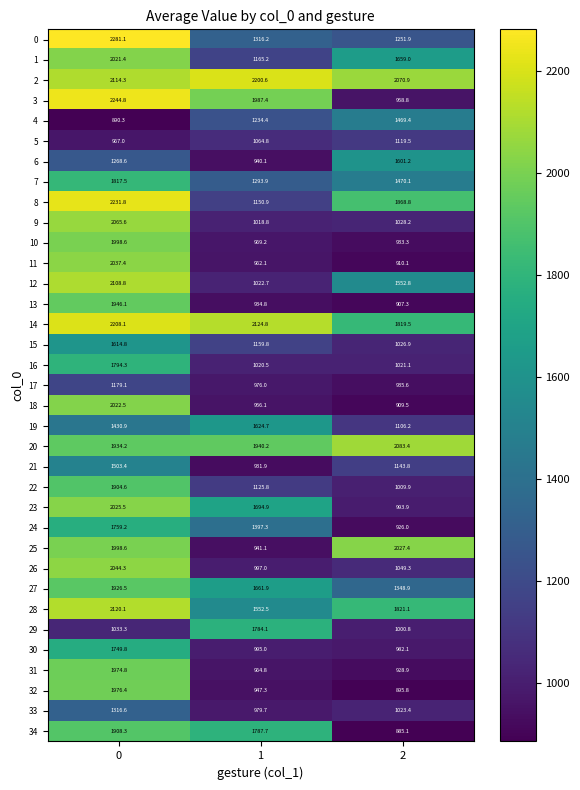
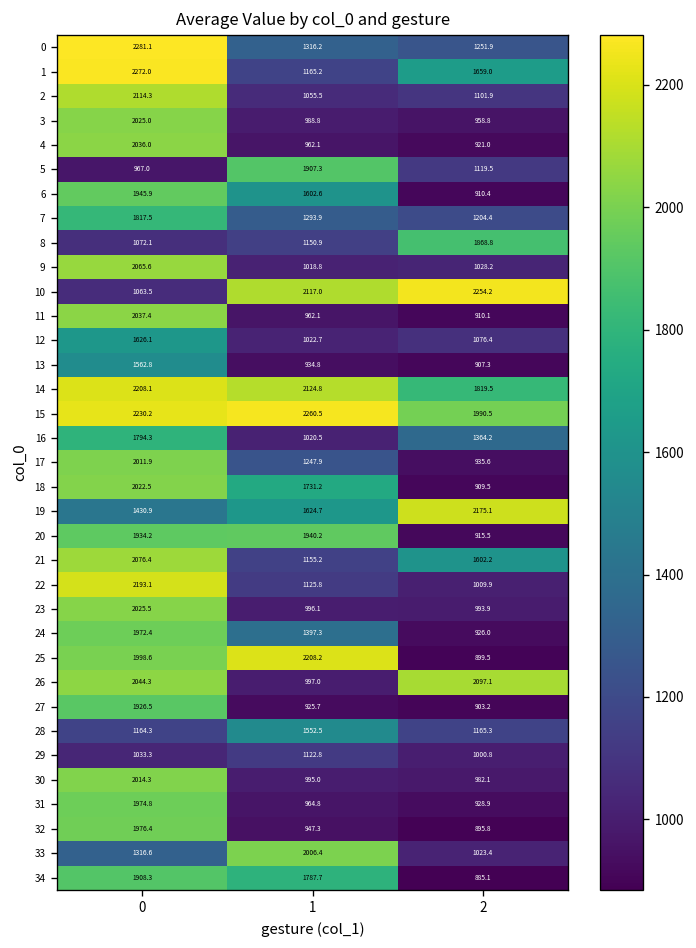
  {
    "0": {
      "0": 2281.1,
      "1": 1316.2,
      "2": 1251.9
    },
    "1": {
-     "0": 2021.4,
+     "0": 2272.0,
      "1": 1165.2,
      "2": 1659.0
    },
    "2": {
      "0": 2114.3,
-     "1": 2200.6,
-     "2": 2070.9
+     "1": 1055.5,
+     "2": 1101.9
    },
    "3": {
-     "0": 2244.8,
-     "1": 1987.4,
+     "0": 2025.0,
+     "1": 988.8,
      "2": 958.8
    },
    "4": {
-     "0": 890.3,
-     "1": 1234.4,
-     "2": 1469.4
+     "0": 2036.0,
+     "1": 962.1,
+     "2": 921.0
    },
    "5": {
      "0": 967.0,
-     "1": 1064.8,
+     "1": 1907.3,
      "2": 1119.5
    },
    "6": {
-     "0": 1268.6,
-     "1": 940.1,
-     "2": 1601.2
+     "0": 1945.9,
+     "1": 1602.6,
+     "2": 910.4
    },
    "7": {
      "0": 1817.5,
      "1": 1293.9,
-     "2": 1470.1
+     "2": 1204.4
    },
    "8": {
-     "0": 2231.8,
+     "0": 1072.1,
      "1": 1150.9,
      "2": 1868.8
    },
    "9": {
      "0": 2065.6,
      "1": 1018.8,
      "2": 1028.2
    },
    "10": {
-     "0": 1998.6,
-     "1": 969.2,
-     "2": 933.3
+     "0": 1063.5,
+     "1": 2117.0,
+     "2": 2254.2
    },
    "11": {
      "0": 2037.4,
      "1": 962.1,
      "2": 910.1
    },
    "12": {
-     "0": 2108.8,
+     "0": 1626.1,
      "1": 1022.7,
-     "2": 1552.8
+     "2": 1076.4
    },
    "13": {
-     "0": 1946.1,
+     "0": 1562.8,
      "1": 934.8,
      "2": 907.3
    },
    "14": {
      "0": 2208.1,
      "1": 2124.8,
      "2": 1819.5
    },
    "15": {
-     "0": 1614.8,
-     "1": 1159.8,
-     "2": 1026.9
+     "0": 2230.2,
+     "1": 2260.5,
+     "2": 1990.5
    },
    "16": {
      "0": 1794.3,
      "1": 1020.5,
-     "2": 1021.1
+     "2": 1364.2
    },
    "17": {
-     "0": 1179.1,
-     "1": 976.0,
+     "0": 2011.9,
+     "1": 1247.9,
      "2": 935.6
    },
    "18": {
      "0": 2022.5,
-     "1": 956.1,
+     "1": 1731.2,
      "2": 909.5
    },
    "19": {
      "0": 1430.9,
      "1": 1624.7,
-     "2": 1106.2
+     "2": 2175.1
    },
    "20": {
      "0": 1934.2,
      "1": 1940.2,
-     "2": 2083.4
+     "2": 915.5
    },
    "21": {
-     "0": 1503.4,
-     "1": 931.9,
-     "2": 1143.8
+     "0": 2076.4,
+     "1": 1155.2,
+     "2": 1602.2
    },
    "22": {
-     "0": 1904.6,
+     "0": 2193.1,
      "1": 1125.8,
      "2": 1009.9
    },
    "23": {
      "0": 2025.5,
-     "1": 1694.9,
+     "1": 996.1,
      "2": 993.9
    },
    "24": {
-     "0": 1759.2,
+     "0": 1972.4,
      "1": 1397.3,
      "2": 926.0
    },
    "25": {
      "0": 1998.6,
-     "1": 941.1,
-     "2": 2027.4
+     "1": 2208.2,
+     "2": 899.5
    },
    "26": {
      "0": 2044.3,
      "1": 997.0,
-     "2": 1049.3
+     "2": 2097.1
    },
    "27": {
      "0": 1926.5,
-     "1": 1661.9,
-     "2": 1348.9
+     "1": 925.7,
+     "2": 903.2
    },
    "28": {
-     "0": 2120.1,
+     "0": 1164.3,
      "1": 1552.5,
-     "2": 1821.1
+     "2": 1165.3
    },
    "29": {
      "0": 1033.3,
-     "1": 1784.1,
+     "1": 1122.8,
      "2": 1000.8
    },
    "30": {
-     "0": 1749.8,
+     "0": 2014.3,
      "1": 995.0,
      "2": 982.1
    },
    "31": {
      "0": 1974.8,
      "1": 964.8,
      "2": 928.9
    },
    "32": {
      "0": 1976.4,
      "1": 947.3,
      "2": 895.8
    },
    "33": {
      "0": 1316.6,
-     "1": 979.7,
+     "1": 2006.4,
      "2": 1023.4
    },
    "34": {
      "0": 1908.3,
      "1": 1787.7,
      "2": 885.1
    }
  }
